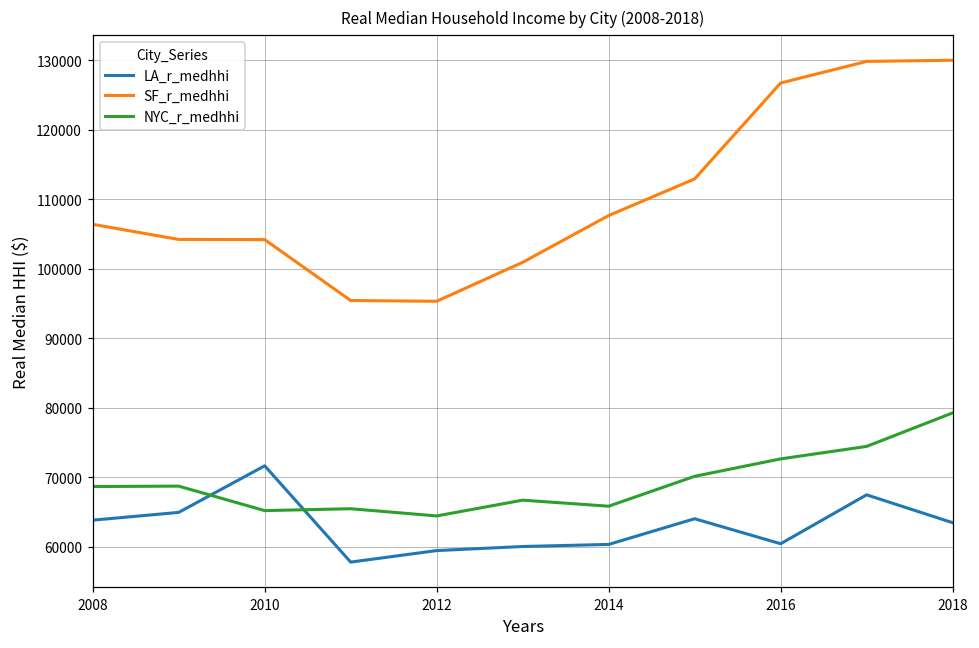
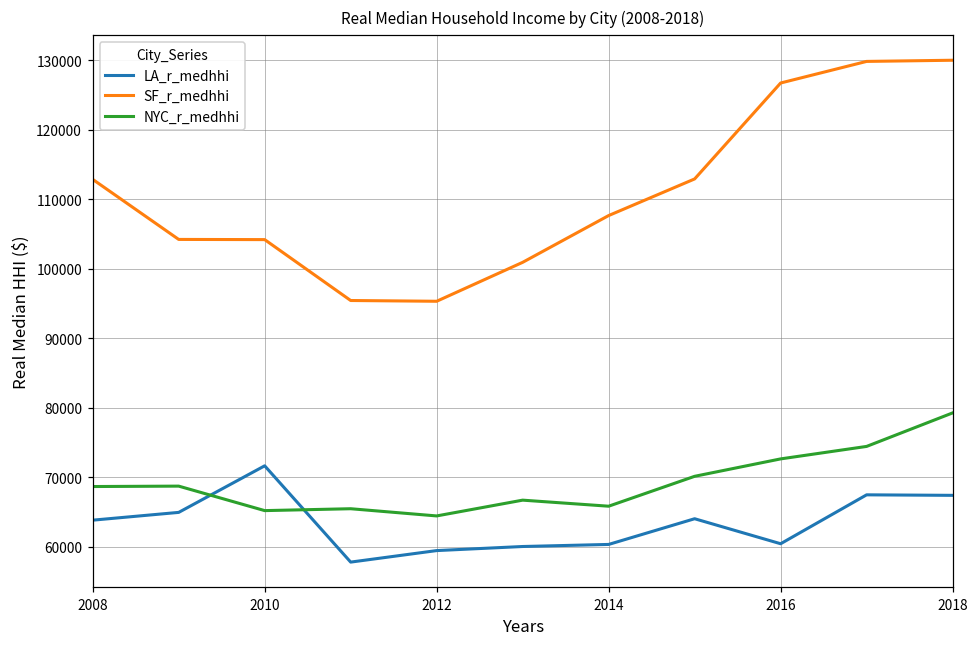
  {
    "LA_r_medhhi": {
      "2008": 64000,
      "2010": 72000,
      "2012": 59000,
      "2014": 60000,
      "2016": 60000,
-     "2018": 63000
+     "2018": 67000
    },
    "SF_r_medhhi": {
-     "2008": 106000,
+     "2008": 113000,
      "2010": 104000,
      "2012": 95000,
      "2014": 108000,
      "2016": 127000,
      "2018": 130000
    },
    "NYC_r_medhhi": {
      "2008": 69000,
      "2010": 65000,
      "2012": 64000,
      "2014": 66000,
      "2016": 73000,
      "2018": 79000
    }
  }
